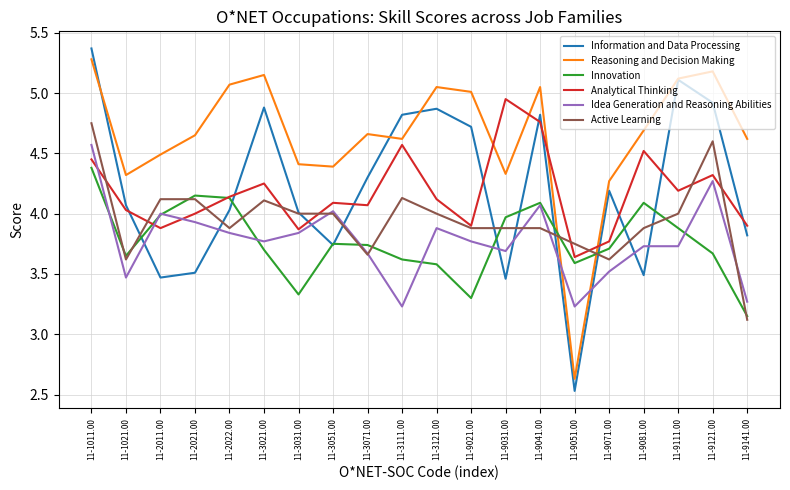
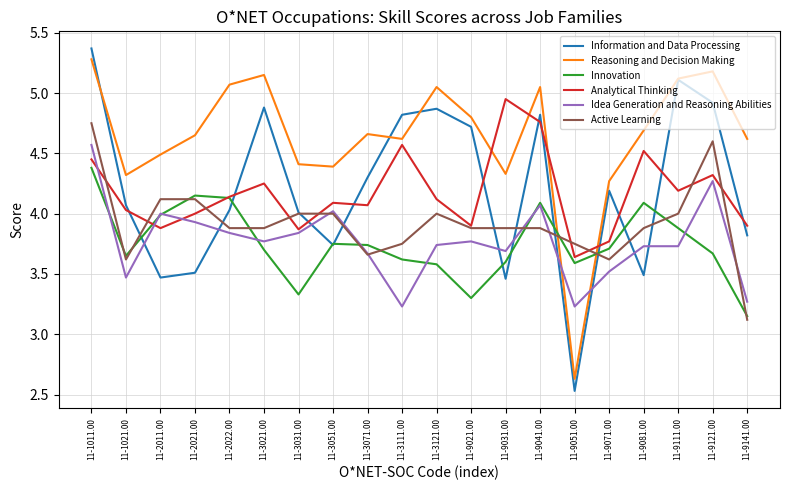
  {
    "Information and Data Processing": {
      "11-1011.00": 5.37,
      "11-1021.00": 4.07,
      "11-2011.00": 3.47,
      "11-2021.00": 3.51,
      "11-2022.00": 4.03,
      "11-3021.00": 4.88,
      "11-3071.00": 4.30,
      "11-3111.00": 4.82,
      "11-3121.00": 4.87,
      "11-9021.00": 4.72,
      "11-9031.00": 3.46,
      "11-9041.00": 4.82,
      "11-9051.00": 2.53,
      "11-9071.00": 4.19,
      "11-9081.00": 3.49,
      "11-9141.00": 3.82
    },
    "Reasoning and Decision Making": {
      "11-1011.00": 5.28,
      "11-1021.00": 4.32,
      "11-2011.00": 4.49,
      "11-2021.00": 4.65,
      "11-2022.00": 5.07,
      "11-3021.00": 5.15,
      "11-3031.00": 4.41,
      "11-3051.00": 4.39,
      "11-3071.00": 4.66,
      "11-3111.00": 4.62,
      "11-3121.00": 5.05,
-     "11-9021.00": 5.01,
+     "11-9021.00": 4.80,
      "11-9031.00": 4.33,
      "11-9041.00": 5.05,
      "11-9051.00": 2.63,
      "11-9071.00": 4.27,
      "11-9081.00": 4.69,
      "11-9141.00": 4.62
    },
    "Innovation": {
      "11-1011.00": 4.38,
      "11-1021.00": 3.65,
      "11-2021.00": 4.15,
      "11-3021.00": 3.70,
      "11-3031.00": 3.33,
      "11-3071.00": 3.74,
      "11-3111.00": 3.62,
      "11-3121.00": 3.58,
      "11-9021.00": 3.30,
-     "11-9031.00": 3.97,
+     "11-9031.00": 3.60,
      "11-9051.00": 3.59,
      "11-9071.00": 3.71,
      "11-9081.00": 4.09,
      "11-9111.00": 3.88,
      "11-9121.00": 3.67,
      "11-9141.00": 3.15
    },
    "Analytical Thinking": {
      "11-1011.00": 4.45,
      "11-1021.00": 4.03,
      "11-2011.00": 3.88,
      "11-2021.00": 4.00,
      "11-3021.00": 4.25,
      "11-3031.00": 3.87,
      "11-3051.00": 4.09,
      "11-3071.00": 4.07,
      "11-3111.00": 4.57,
      "11-3121.00": 4.12,
      "11-9031.00": 4.95,
      "11-9041.00": 4.76,
      "11-9051.00": 3.64,
      "11-9071.00": 3.77,
      "11-9081.00": 4.52,
      "11-9111.00": 4.19,
      "11-9121.00": 4.32,
      "11-9141.00": 3.90
    },
    "Idea Generation and Reasoning Abilities": {
      "11-1011.00": 4.57,
      "11-1021.00": 3.47,
      "11-2021.00": 3.93,
      "11-2022.00": 3.84,
      "11-3021.00": 3.77,
      "11-3031.00": 3.84,
      "11-3111.00": 3.23,
-     "11-3121.00": 3.88,
+     "11-3121.00": 3.74,
      "11-9021.00": 3.77,
      "11-9031.00": 3.69,
      "11-9051.00": 3.23,
      "11-9071.00": 3.52,
      "11-9081.00": 3.73,
      "11-9111.00": 3.73,
      "11-9121.00": 4.27,
      "11-9141.00": 3.27
    },
    "Active Learning": {
      "11-1011.00": 4.75,
      "11-1021.00": 3.62,
      "11-2011.00": 4.12,
      "11-2021.00": 4.12,
      "11-2022.00": 3.88,
-     "11-3021.00": 4.11,
-     "11-3111.00": 4.13,
+     "11-3021.00": 3.88,
+     "11-3111.00": 3.75,
      "11-3121.00": 4.00,
      "11-9031.00": 3.88,
      "11-9041.00": 3.88,
      "11-9051.00": 3.75,
      "11-9071.00": 3.62,
      "11-9081.00": 3.88,
      "11-9111.00": 4.00,
      "11-9121.00": 4.60,
      "11-9141.00": 3.12
    }
  }
